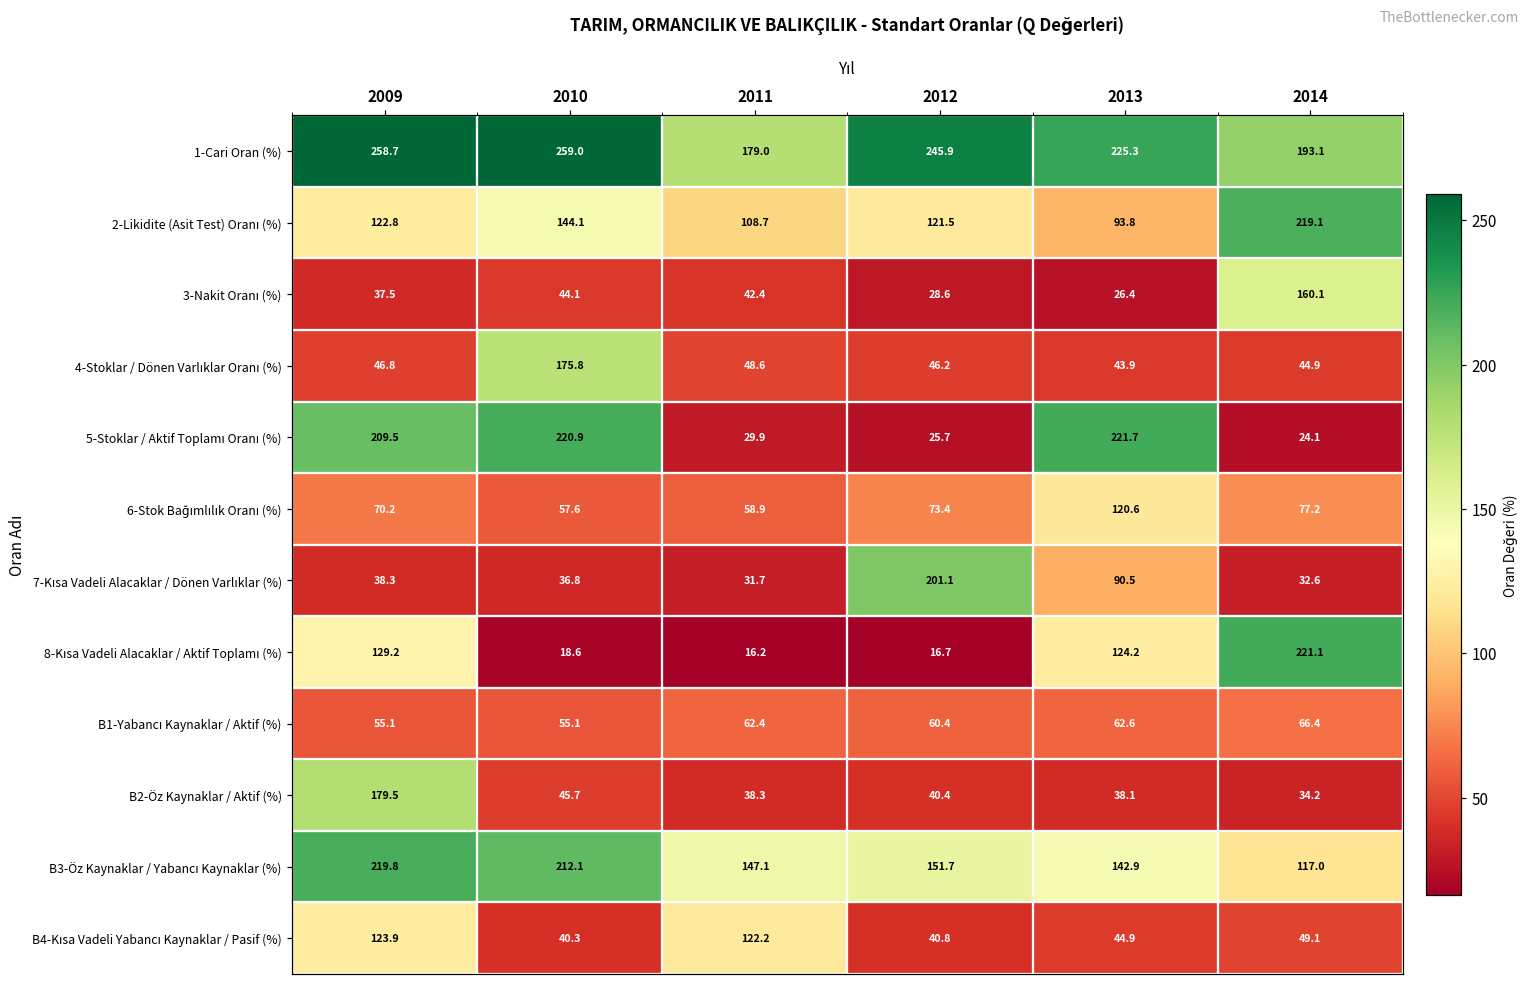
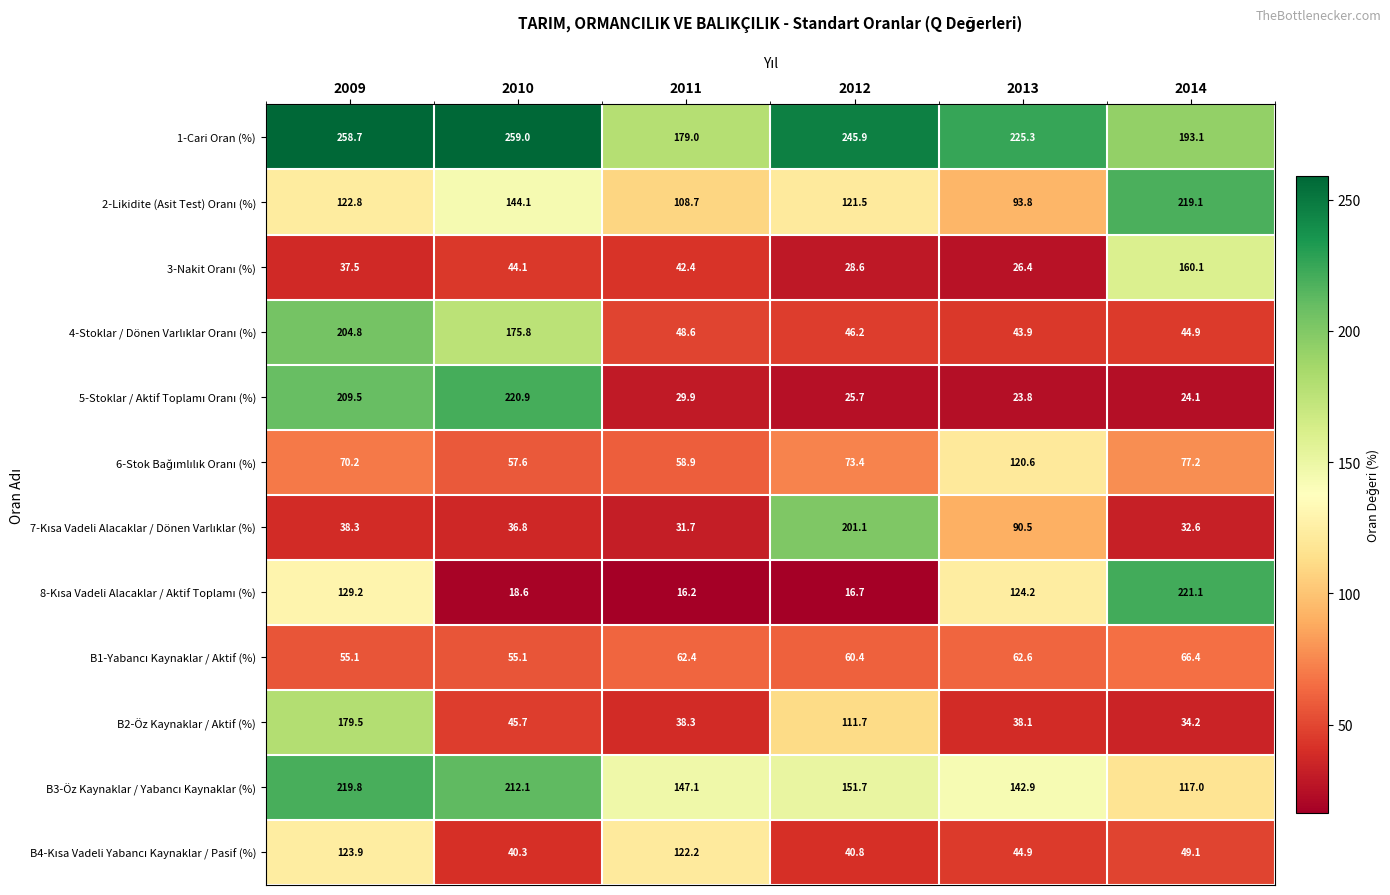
  {
    "1-Cari Oran (%)": {
      "2009": 258.7,
      "2010": 259.0,
      "2011": 179.0,
      "2012": 245.9,
      "2013": 225.3,
      "2014": 193.1
    },
    "2-Likidite (Asit Test) Oranı (%)": {
      "2009": 122.8,
      "2010": 144.1,
      "2011": 108.7,
      "2012": 121.5,
      "2013": 93.8,
      "2014": 219.1
    },
    "3-Nakit Oranı (%)": {
      "2009": 37.5,
      "2010": 44.1,
      "2011": 42.4,
      "2012": 28.6,
      "2013": 26.4,
      "2014": 160.1
    },
    "4-Stoklar / Dönen Varlıklar Oranı (%)": {
-     "2009": 46.8,
+     "2009": 204.8,
      "2010": 175.8,
      "2011": 48.6,
      "2012": 46.2,
      "2013": 43.9,
      "2014": 44.9
    },
    "5-Stoklar / Aktif Toplamı Oranı (%)": {
      "2009": 209.5,
      "2010": 220.9,
      "2011": 29.9,
      "2012": 25.7,
-     "2013": 221.7,
+     "2013": 23.8,
      "2014": 24.1
    },
    "6-Stok Bağımlılık Oranı (%)": {
      "2009": 70.2,
      "2010": 57.6,
      "2011": 58.9,
      "2012": 73.4,
      "2013": 120.6,
      "2014": 77.2
    },
    "7-Kısa Vadeli Alacaklar / Dönen Varlıklar (%)": {
      "2009": 38.3,
      "2010": 36.8,
      "2011": 31.7,
      "2012": 201.1,
      "2013": 90.5,
      "2014": 32.6
    },
    "8-Kısa Vadeli Alacaklar / Aktif Toplamı (%)": {
      "2009": 129.2,
      "2010": 18.6,
      "2011": 16.2,
      "2012": 16.7,
      "2013": 124.2,
      "2014": 221.1
    },
    "B1-Yabancı Kaynaklar / Aktif (%)": {
      "2009": 55.1,
      "2010": 55.1,
      "2011": 62.4,
      "2012": 60.4,
      "2013": 62.6,
      "2014": 66.4
    },
    "B2-Öz Kaynaklar / Aktif (%)": {
      "2009": 179.5,
      "2010": 45.7,
      "2011": 38.3,
-     "2012": 40.4,
+     "2012": 111.7,
      "2013": 38.1,
      "2014": 34.2
    },
    "B3-Öz Kaynaklar / Yabancı Kaynaklar (%)": {
      "2009": 219.8,
      "2010": 212.1,
      "2011": 147.1,
      "2012": 151.7,
      "2013": 142.9,
      "2014": 117.0
    },
    "B4-Kısa Vadeli Yabancı Kaynaklar / Pasif (%)": {
      "2009": 123.9,
      "2010": 40.3,
      "2011": 122.2,
      "2012": 40.8,
      "2013": 44.9,
      "2014": 49.1
    }
  }
